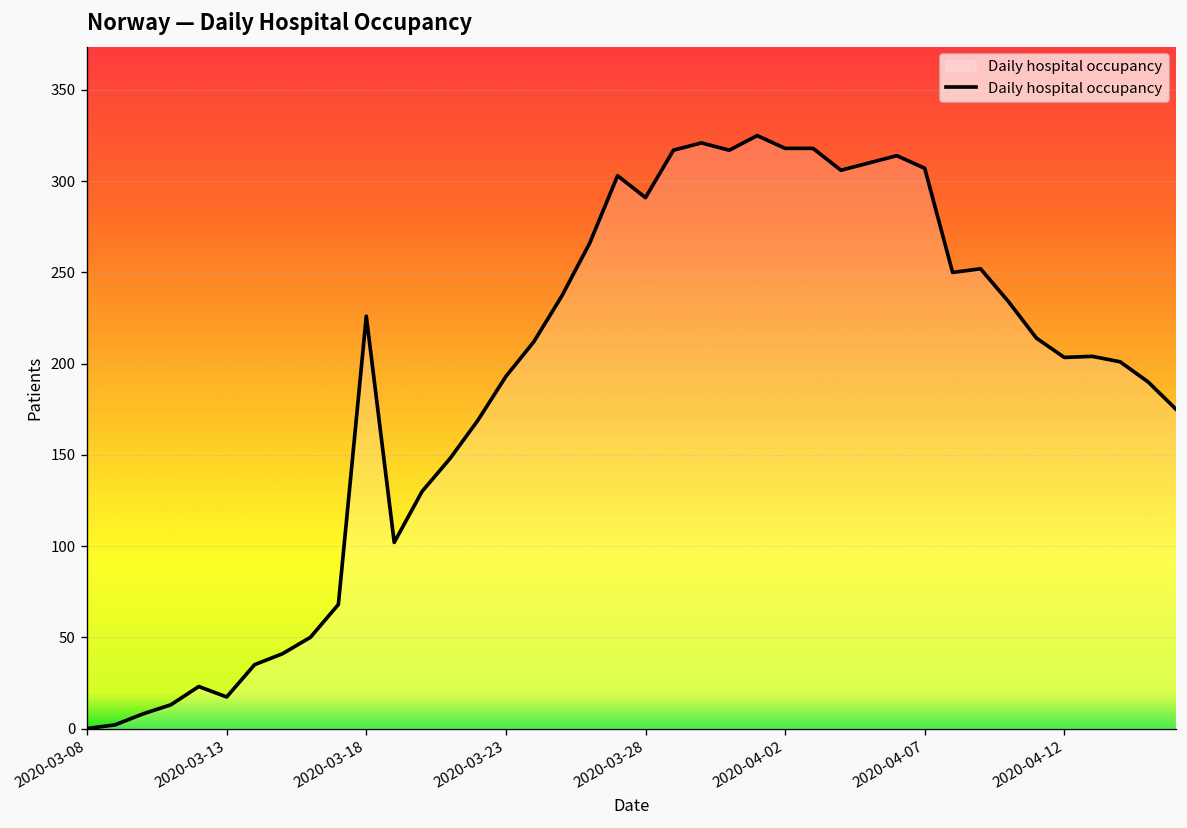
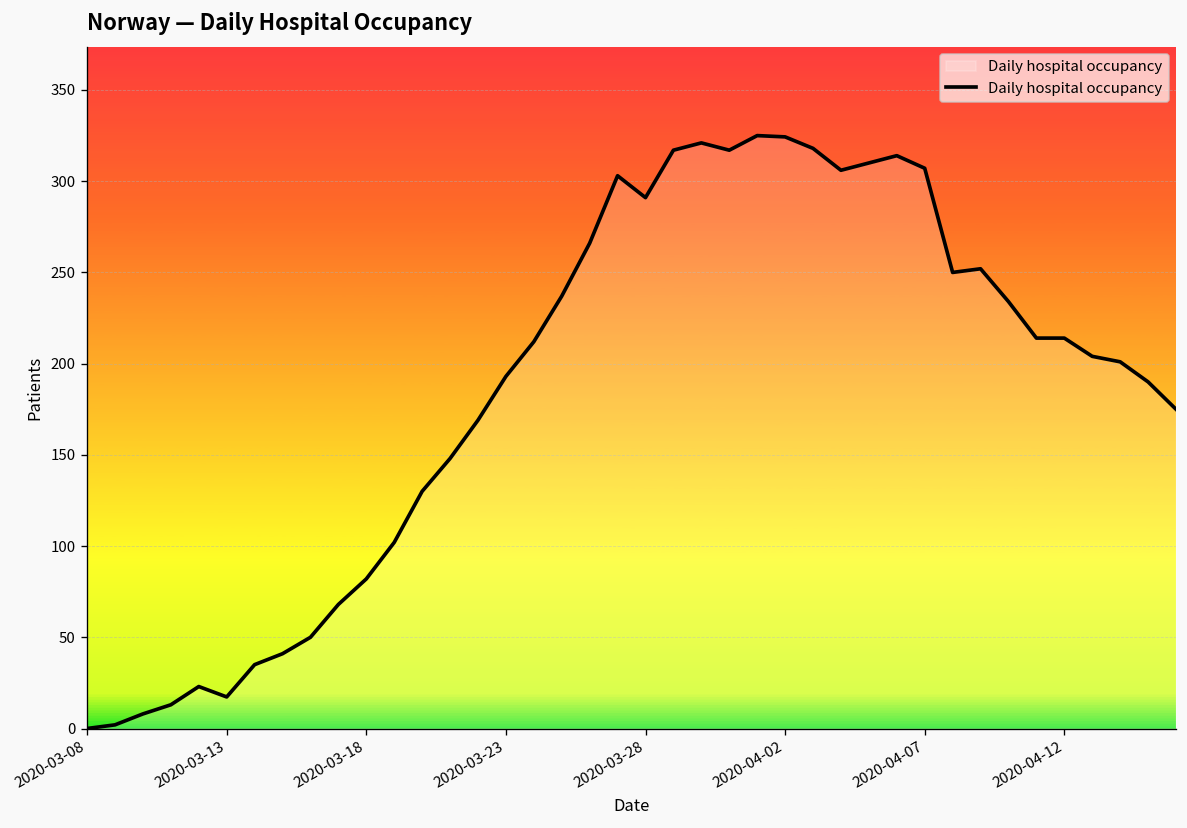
  {
    "2020-03-08": 0,
    "2020-03-13": 17,
-   "2020-03-18": 226,
+   "2020-03-18": 82,
    "2020-03-23": 193,
    "2020-03-28": 291,
-   "2020-04-02": 318,
+   "2020-04-02": 324,
    "2020-04-07": 307,
-   "2020-04-12": 203
+   "2020-04-12": 214
  }
